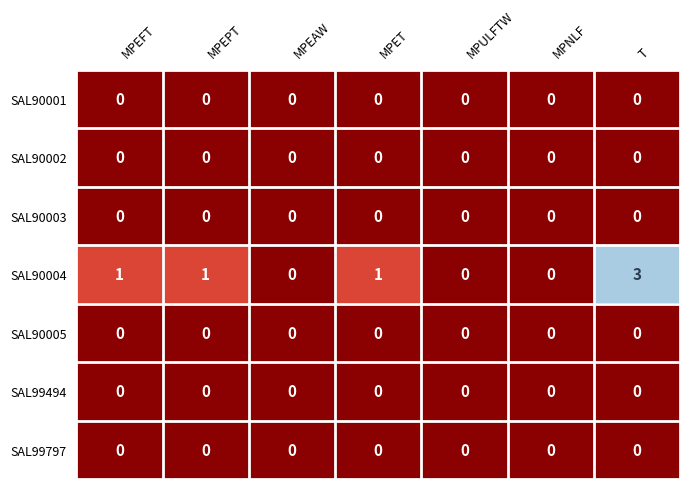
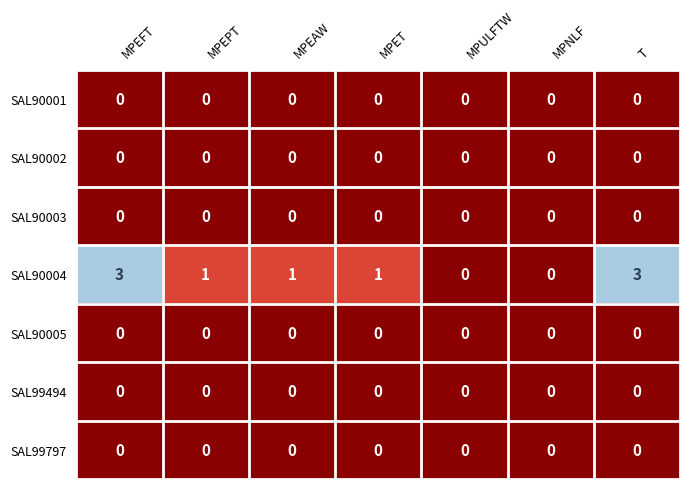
  {
    "SAL90001": {
      "MPEFT": 0,
      "MPEPT": 0,
      "MPEAW": 0,
      "MPET": 0,
      "MPULFTW": 0,
      "MPNLF": 0,
      "T": 0
    },
    "SAL90002": {
      "MPEFT": 0,
      "MPEPT": 0,
      "MPEAW": 0,
      "MPET": 0,
      "MPULFTW": 0,
      "MPNLF": 0,
      "T": 0
    },
    "SAL90003": {
      "MPEFT": 0,
      "MPEPT": 0,
      "MPEAW": 0,
      "MPET": 0,
      "MPULFTW": 0,
      "MPNLF": 0,
      "T": 0
    },
    "SAL90004": {
-     "MPEFT": 1,
+     "MPEFT": 3,
      "MPEPT": 1,
-     "MPEAW": 0,
+     "MPEAW": 1,
      "MPET": 1,
      "MPULFTW": 0,
      "MPNLF": 0,
      "T": 3
    },
    "SAL90005": {
      "MPEFT": 0,
      "MPEPT": 0,
      "MPEAW": 0,
      "MPET": 0,
      "MPULFTW": 0,
      "MPNLF": 0,
      "T": 0
    },
    "SAL99494": {
      "MPEFT": 0,
      "MPEPT": 0,
      "MPEAW": 0,
      "MPET": 0,
      "MPULFTW": 0,
      "MPNLF": 0,
      "T": 0
    },
    "SAL99797": {
      "MPEFT": 0,
      "MPEPT": 0,
      "MPEAW": 0,
      "MPET": 0,
      "MPULFTW": 0,
      "MPNLF": 0,
      "T": 0
    }
  }
